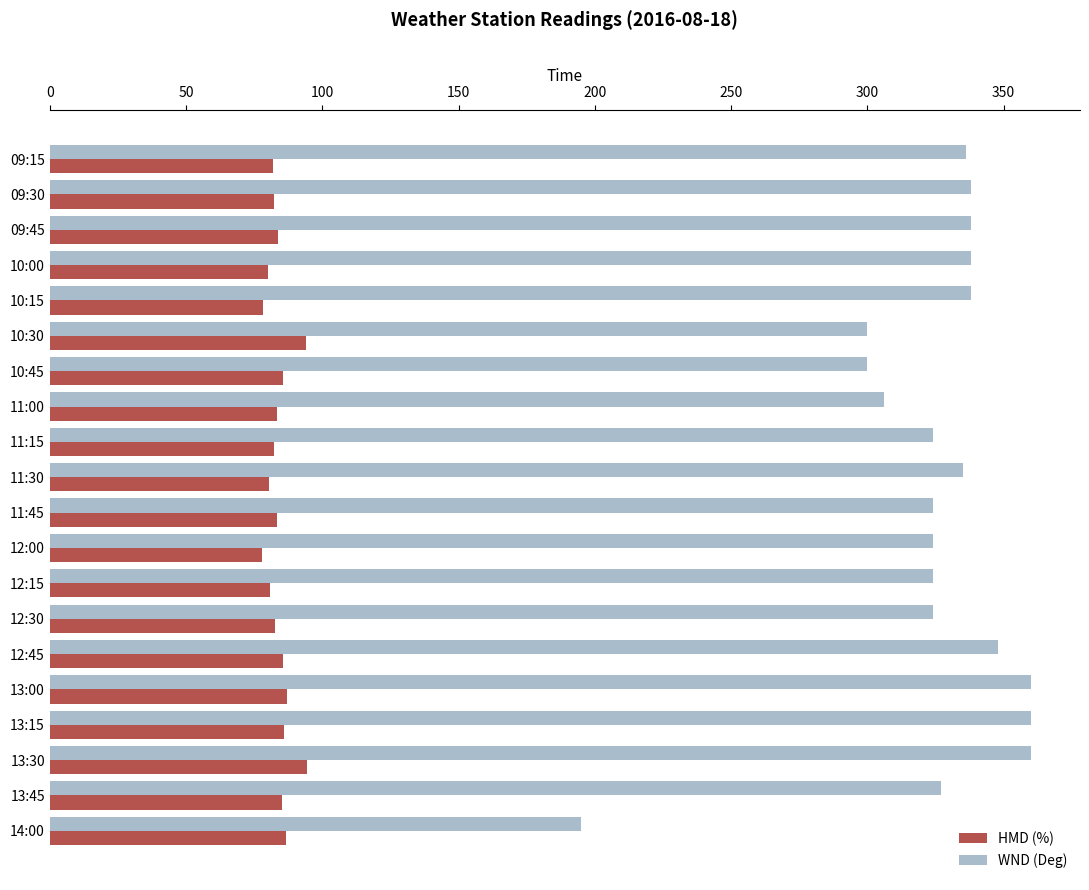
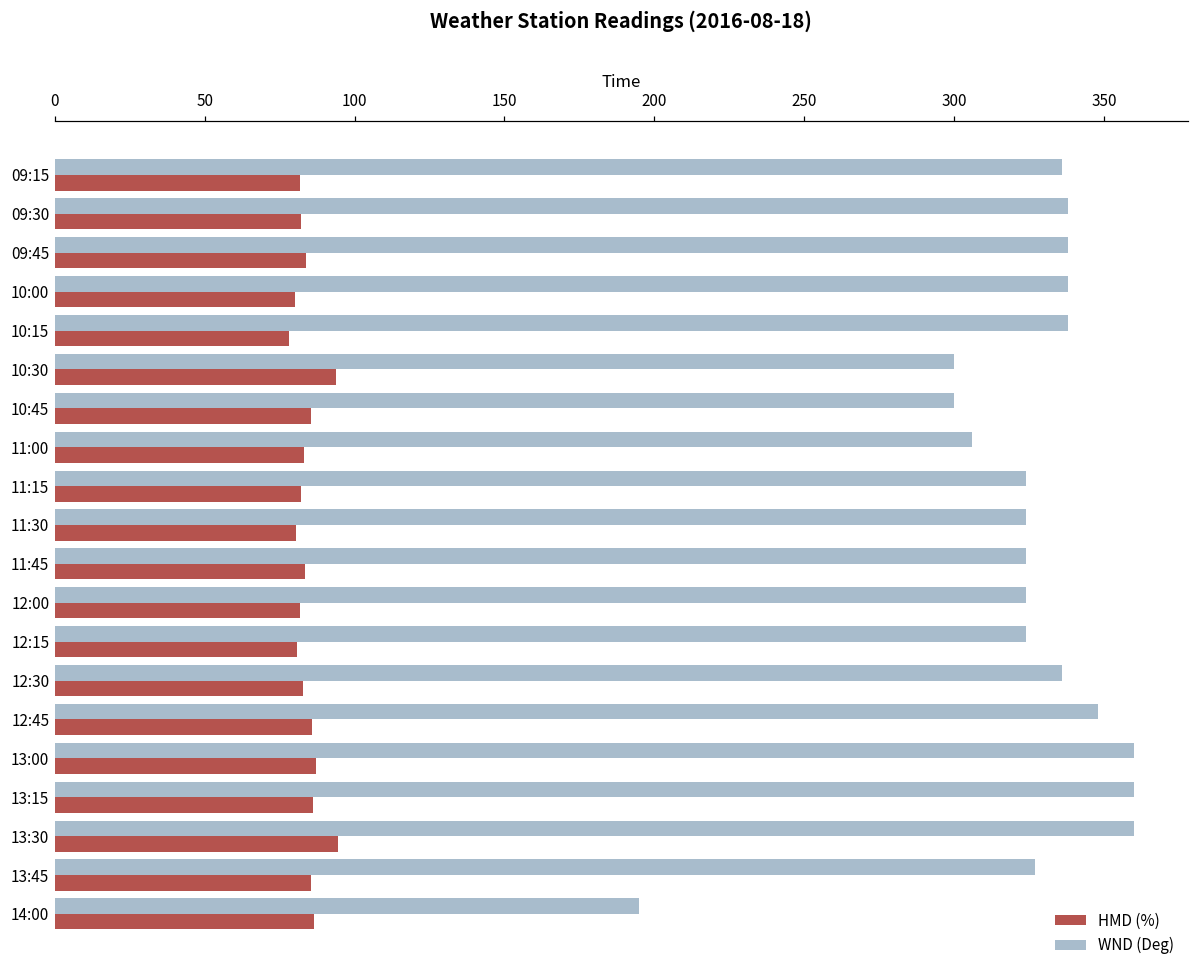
  {
    "HMD (%)": {
      "09:15": 82,
      "09:30": 82,
      "09:45": 84,
      "10:00": 80,
      "10:15": 78,
      "10:30": 94,
      "10:45": 86,
      "11:00": 83,
      "11:15": 82,
      "11:30": 80,
      "11:45": 84,
-     "12:00": 78,
+     "12:00": 82,
      "12:15": 81,
      "12:30": 83,
      "12:45": 86,
      "13:00": 87,
      "13:15": 86,
      "13:30": 94,
      "13:45": 85,
      "14:00": 87
    },
    "WND (Deg)": {
      "09:15": 336,
      "09:30": 338,
      "09:45": 338,
      "10:00": 338,
      "10:15": 338,
      "10:30": 300,
      "10:45": 300,
      "11:00": 306,
      "11:15": 324,
-     "11:30": 335,
+     "11:30": 324,
      "11:45": 324,
      "12:00": 324,
      "12:15": 324,
-     "12:30": 324,
+     "12:30": 336,
      "12:45": 348,
      "13:00": 360,
      "13:15": 360,
      "13:30": 360,
      "13:45": 327,
      "14:00": 195
    }
  }
